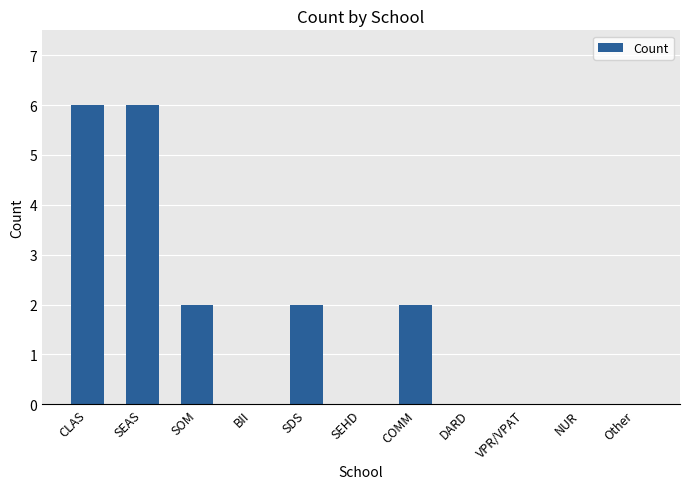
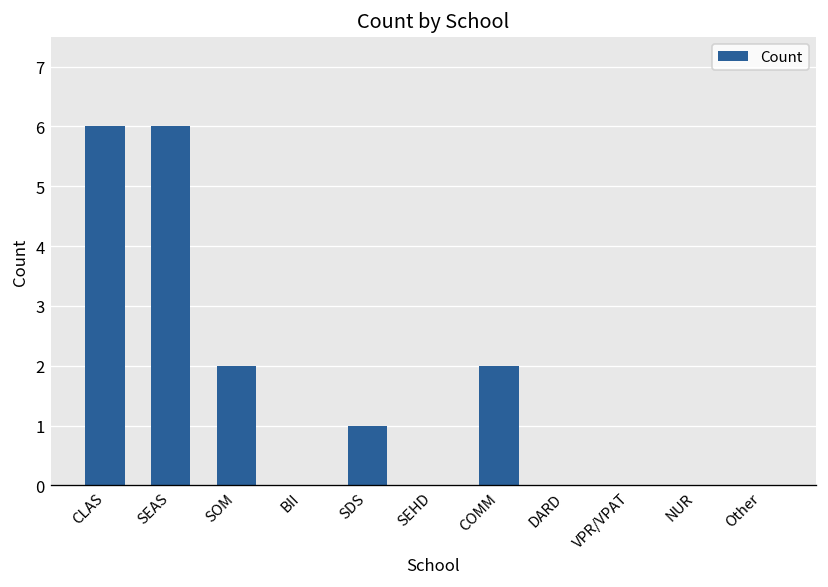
  {
    "CLAS": 6,
    "SEAS": 6,
    "SOM": 2,
    "BII": 0,
-   "SDS": 2,
+   "SDS": 1,
    "SEHD": 0,
    "COMM": 2,
    "DARD": 0,
    "VPR/VPAT": 0,
    "NUR": 0,
    "Other": 0
  }
